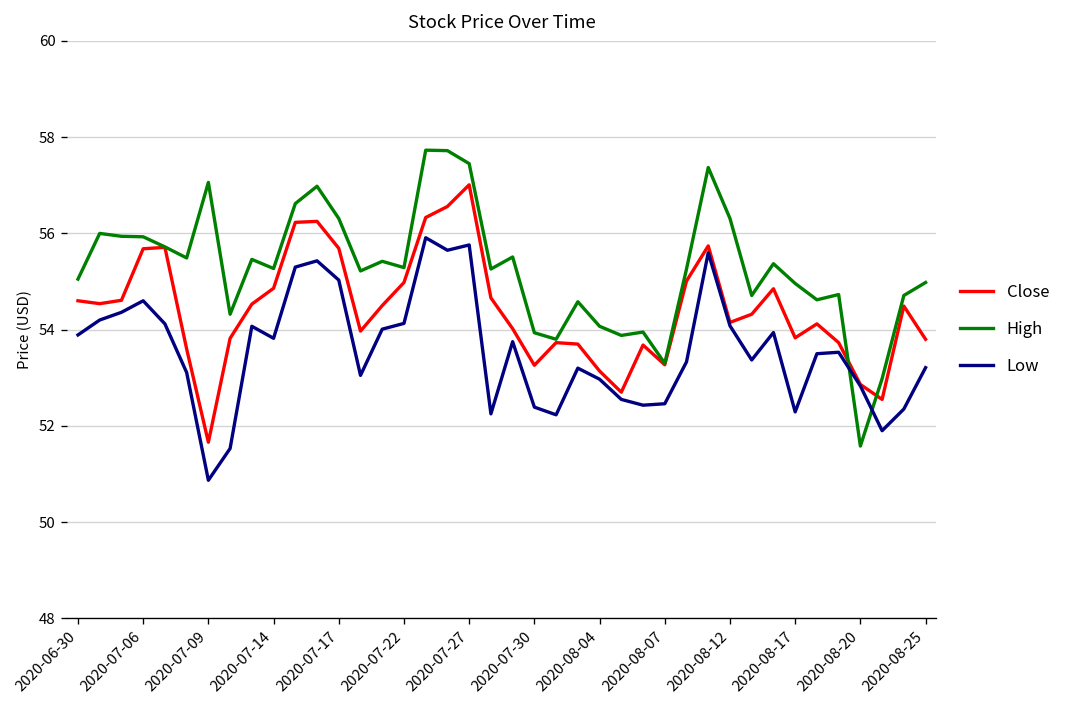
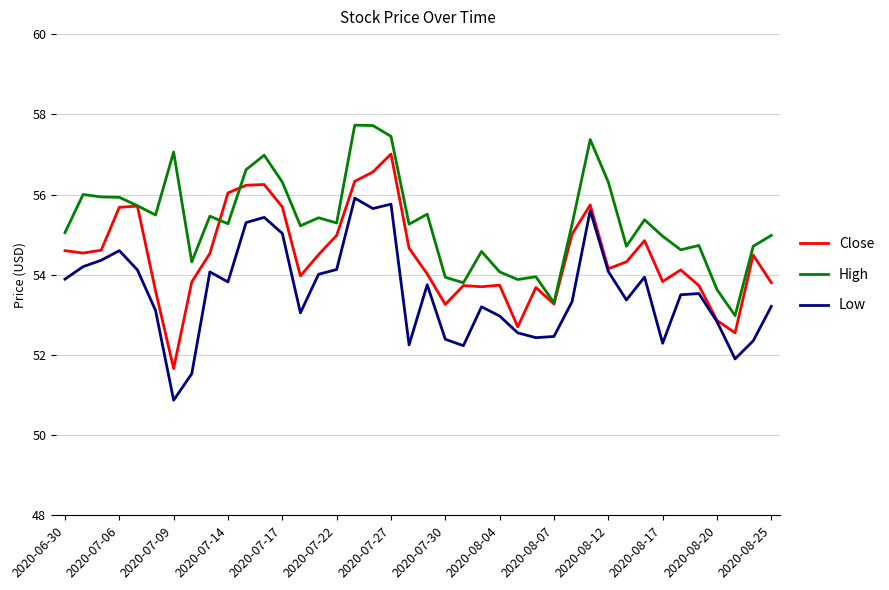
  {
    "Close": {
      "2020-06-30": 54.6,
      "2020-07-06": 55.7,
      "2020-07-09": 51.7,
-     "2020-07-14": 54.9,
+     "2020-07-14": 56.0,
      "2020-07-17": 55.7,
      "2020-07-22": 55.0,
      "2020-07-27": 57.0,
      "2020-07-30": 53.3,
-     "2020-08-04": 53.1,
+     "2020-08-04": 53.7,
      "2020-08-12": 54.2,
      "2020-08-17": 53.8,
      "2020-08-25": 53.8
    },
    "High": {
      "2020-06-30": 55.0,
      "2020-07-06": 55.9,
      "2020-07-09": 57.1,
      "2020-07-14": 55.3,
      "2020-07-17": 56.3,
      "2020-07-22": 55.3,
      "2020-07-27": 57.5,
      "2020-07-30": 53.9,
      "2020-08-04": 54.1,
      "2020-08-12": 56.3,
      "2020-08-17": 55.0,
-     "2020-08-20": 51.6,
+     "2020-08-20": 53.6,
      "2020-08-25": 55.0
    },
    "Low": {
      "2020-06-30": 53.9,
      "2020-07-06": 54.6,
      "2020-07-09": 50.9,
      "2020-07-14": 53.8,
      "2020-07-17": 55.0,
      "2020-07-22": 54.1,
      "2020-07-27": 55.8,
      "2020-07-30": 52.4,
      "2020-08-04": 53.0,
      "2020-08-07": 52.5,
      "2020-08-12": 54.1,
      "2020-08-17": 52.3,
      "2020-08-25": 53.2
    }
  }
